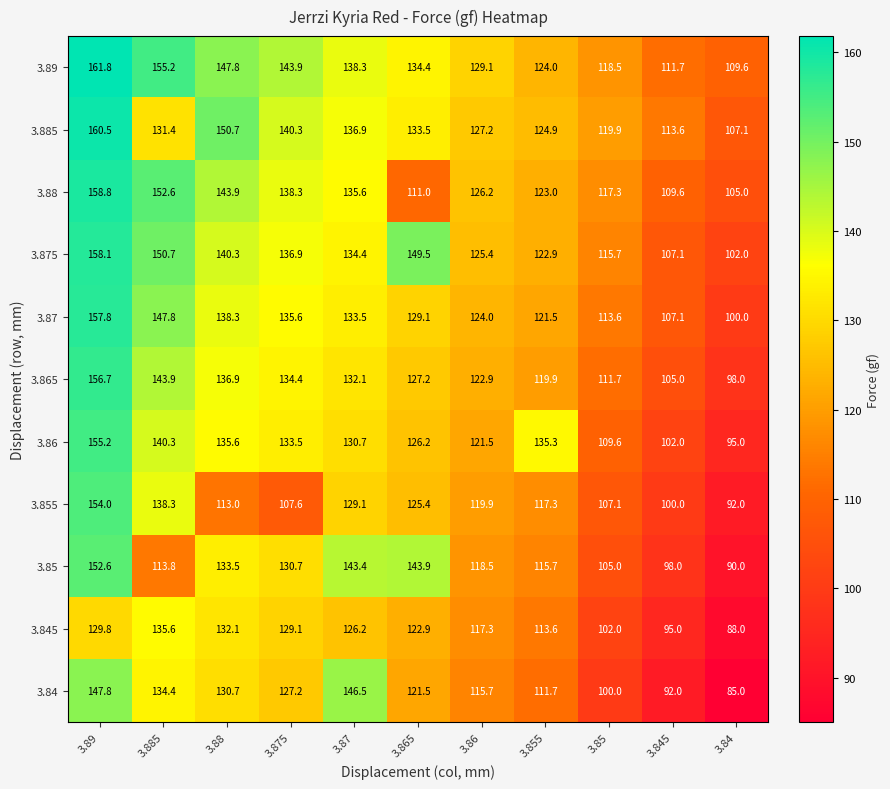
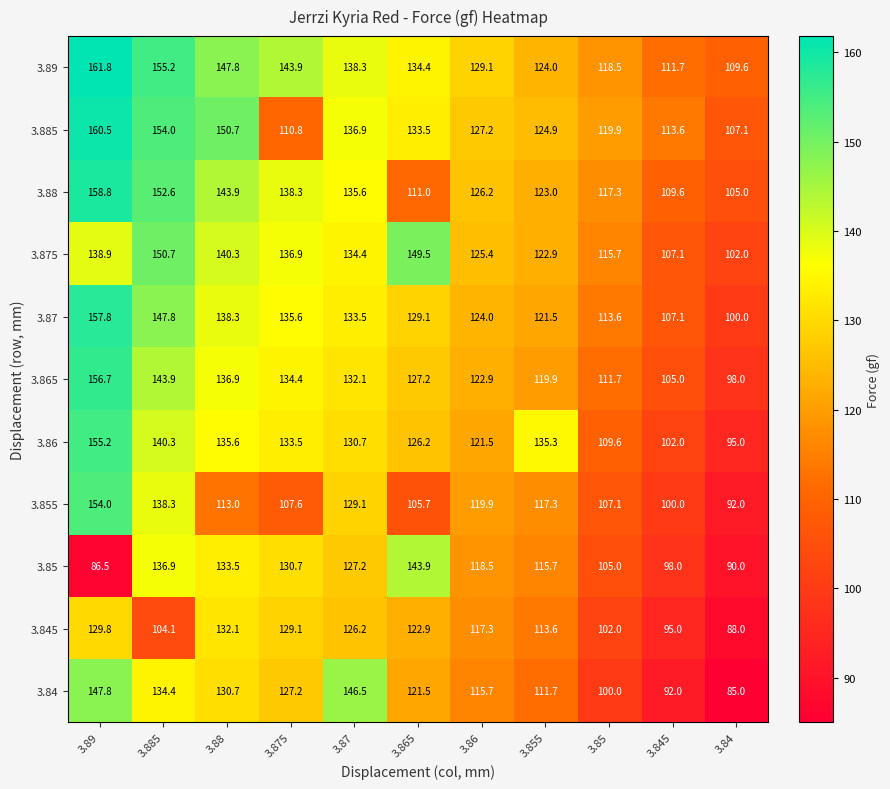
  {
    "3.89": {
      "3.89": 161.8,
      "3.885": 155.2,
      "3.88": 147.8,
      "3.875": 143.9,
      "3.87": 138.3,
      "3.865": 134.4,
      "3.86": 129.1,
      "3.855": 124.0,
      "3.85": 118.5,
      "3.845": 111.7,
      "3.84": 109.6
    },
    "3.885": {
      "3.89": 160.5,
-     "3.885": 131.4,
+     "3.885": 154.0,
      "3.88": 150.7,
-     "3.875": 140.3,
+     "3.875": 110.8,
      "3.87": 136.9,
      "3.865": 133.5,
      "3.86": 127.2,
      "3.855": 124.9,
      "3.85": 119.9,
      "3.845": 113.6,
      "3.84": 107.1
    },
    "3.88": {
      "3.89": 158.8,
      "3.885": 152.6,
      "3.88": 143.9,
      "3.875": 138.3,
      "3.87": 135.6,
      "3.865": 111.0,
      "3.86": 126.2,
      "3.855": 123.0,
      "3.85": 117.3,
      "3.845": 109.6,
      "3.84": 105.0
    },
    "3.875": {
-     "3.89": 158.1,
+     "3.89": 138.9,
      "3.885": 150.7,
      "3.88": 140.3,
      "3.875": 136.9,
      "3.87": 134.4,
      "3.865": 149.5,
      "3.86": 125.4,
      "3.855": 122.9,
      "3.85": 115.7,
      "3.845": 107.1,
      "3.84": 102.0
    },
    "3.87": {
      "3.89": 157.8,
      "3.885": 147.8,
      "3.88": 138.3,
      "3.875": 135.6,
      "3.87": 133.5,
      "3.865": 129.1,
      "3.86": 124.0,
      "3.855": 121.5,
      "3.85": 113.6,
      "3.845": 107.1,
      "3.84": 100.0
    },
    "3.865": {
      "3.89": 156.7,
      "3.885": 143.9,
      "3.88": 136.9,
      "3.875": 134.4,
      "3.87": 132.1,
      "3.865": 127.2,
      "3.86": 122.9,
      "3.855": 119.9,
      "3.85": 111.7,
      "3.845": 105.0,
      "3.84": 98.0
    },
    "3.86": {
      "3.89": 155.2,
      "3.885": 140.3,
      "3.88": 135.6,
      "3.875": 133.5,
      "3.87": 130.7,
      "3.865": 126.2,
      "3.86": 121.5,
      "3.855": 135.3,
      "3.85": 109.6,
      "3.845": 102.0,
      "3.84": 95.0
    },
    "3.855": {
      "3.89": 154.0,
      "3.885": 138.3,
      "3.88": 113.0,
      "3.875": 107.6,
      "3.87": 129.1,
-     "3.865": 125.4,
+     "3.865": 105.7,
      "3.86": 119.9,
      "3.855": 117.3,
      "3.85": 107.1,
      "3.845": 100.0,
      "3.84": 92.0
    },
    "3.85": {
-     "3.89": 152.6,
-     "3.885": 113.8,
+     "3.89": 86.5,
+     "3.885": 136.9,
      "3.88": 133.5,
      "3.875": 130.7,
-     "3.87": 143.4,
+     "3.87": 127.2,
      "3.865": 143.9,
      "3.86": 118.5,
      "3.855": 115.7,
      "3.85": 105.0,
      "3.845": 98.0,
      "3.84": 90.0
    },
    "3.845": {
      "3.89": 129.8,
-     "3.885": 135.6,
+     "3.885": 104.1,
      "3.88": 132.1,
      "3.875": 129.1,
      "3.87": 126.2,
      "3.865": 122.9,
      "3.86": 117.3,
      "3.855": 113.6,
      "3.85": 102.0,
      "3.845": 95.0,
      "3.84": 88.0
    },
    "3.84": {
      "3.89": 147.8,
      "3.885": 134.4,
      "3.88": 130.7,
      "3.875": 127.2,
      "3.87": 146.5,
      "3.865": 121.5,
      "3.86": 115.7,
      "3.855": 111.7,
      "3.85": 100.0,
      "3.845": 92.0,
      "3.84": 85.0
    }
  }
